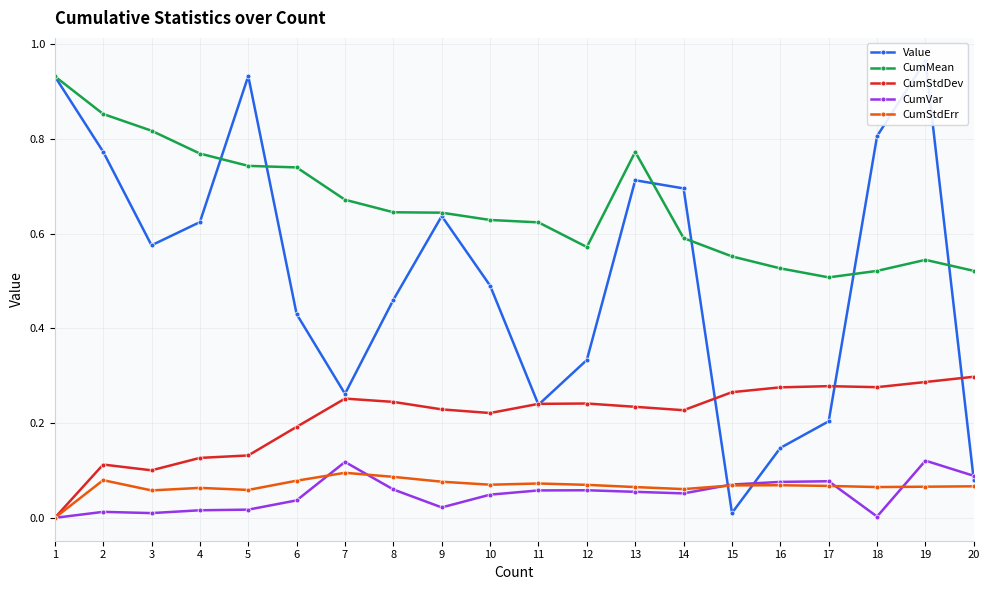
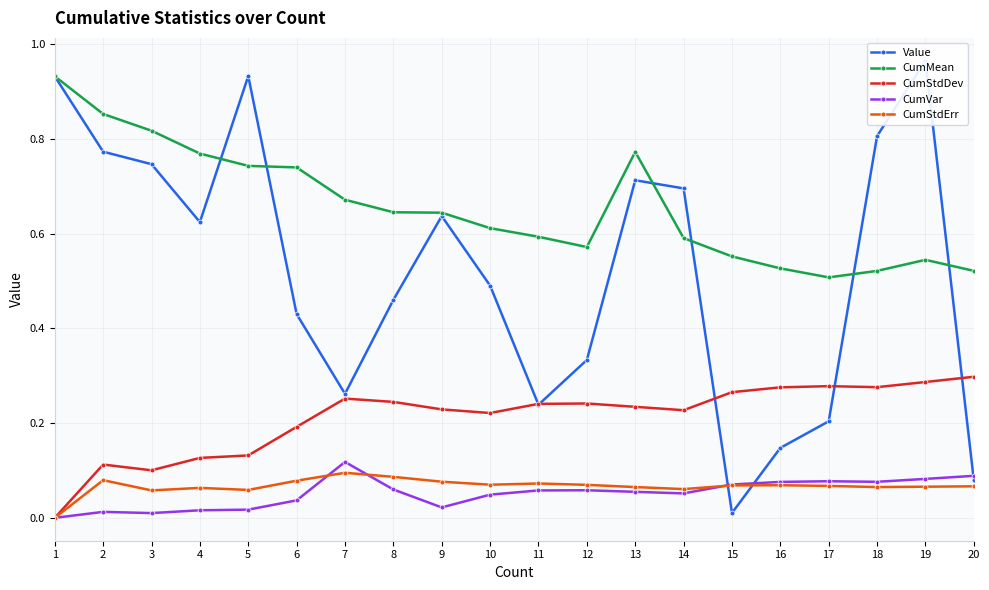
  {
    "Value": {
      "2": 0.77,
-     "3": 0.58,
+     "3": 0.75,
      "4": 0.62,
      "5": 0.93,
      "6": 0.43,
      "7": 0.26,
      "8": 0.46,
      "9": 0.64,
      "10": 0.49,
      "12": 0.33,
      "13": 0.71,
      "14": 0.70,
      "15": 0.01,
      "16": 0.15,
      "17": 0.20,
      "18": 0.81,
      "20": 0.08
    },
    "CumMean": {
      "2": 0.85,
      "3": 0.82,
      "4": 0.77,
      "5": 0.74,
      "6": 0.74,
      "7": 0.67,
      "8": 0.65,
      "9": 0.64,
-     "10": 0.63,
-     "11": 0.62,
+     "10": 0.61,
+     "11": 0.59,
      "12": 0.57,
      "13": 0.77,
      "14": 0.59,
      "15": 0.55,
      "16": 0.53,
      "17": 0.51,
      "18": 0.52,
      "19": 0.54,
      "20": 0.52
    },
    "CumVar": {
      "2": 0.01,
      "3": 0.01,
      "4": 0.02,
      "5": 0.02,
      "6": 0.04,
      "7": 0.12,
      "8": 0.06,
      "9": 0.02,
      "10": 0.05,
      "11": 0.06,
      "12": 0.06,
      "13": 0.05,
      "14": 0.05,
      "16": 0.08,
      "17": 0.08,
-     "18": 0.00,
-     "19": 0.12,
+     "18": 0.08,
+     "19": 0.08,
      "20": 0.09
    }
  }
